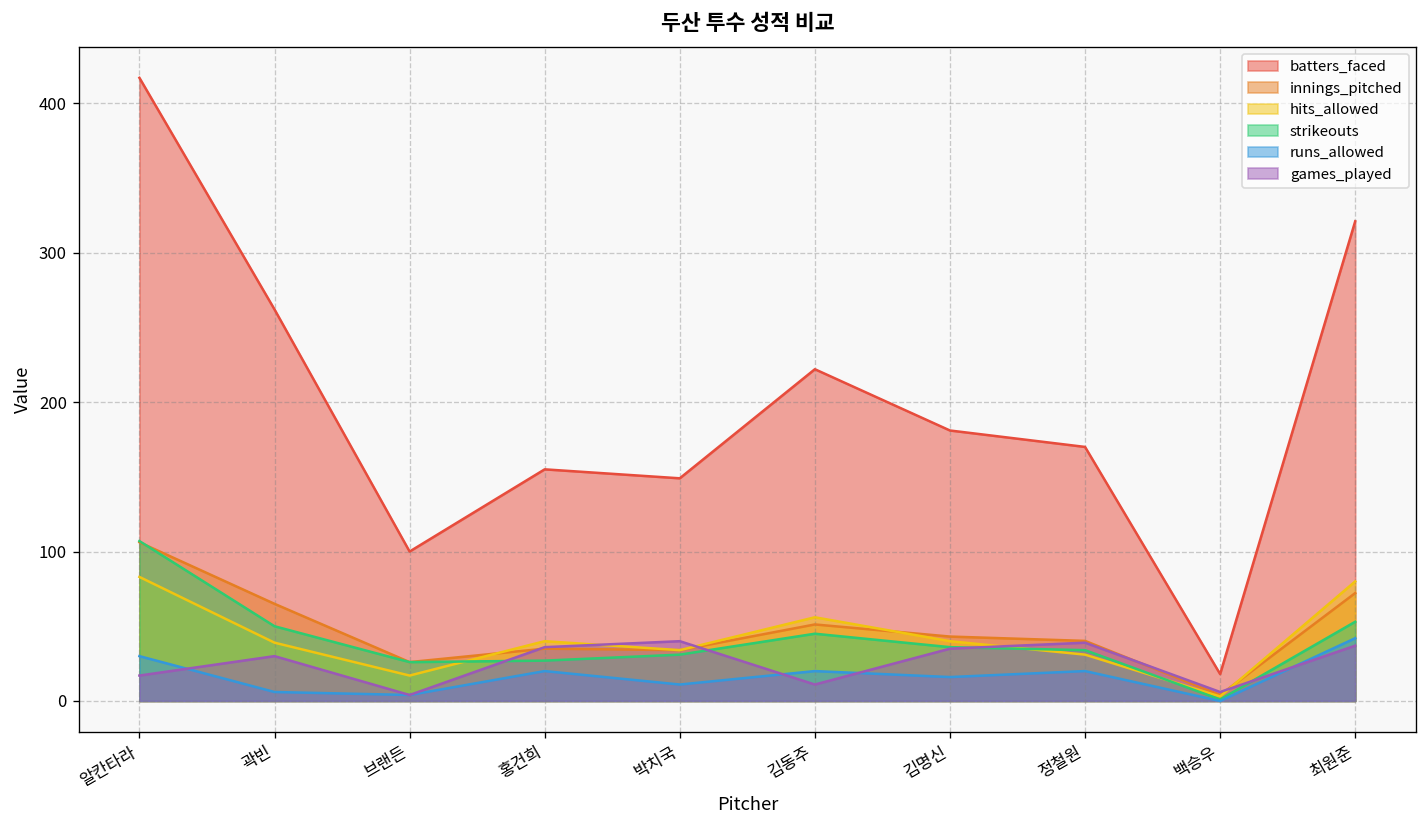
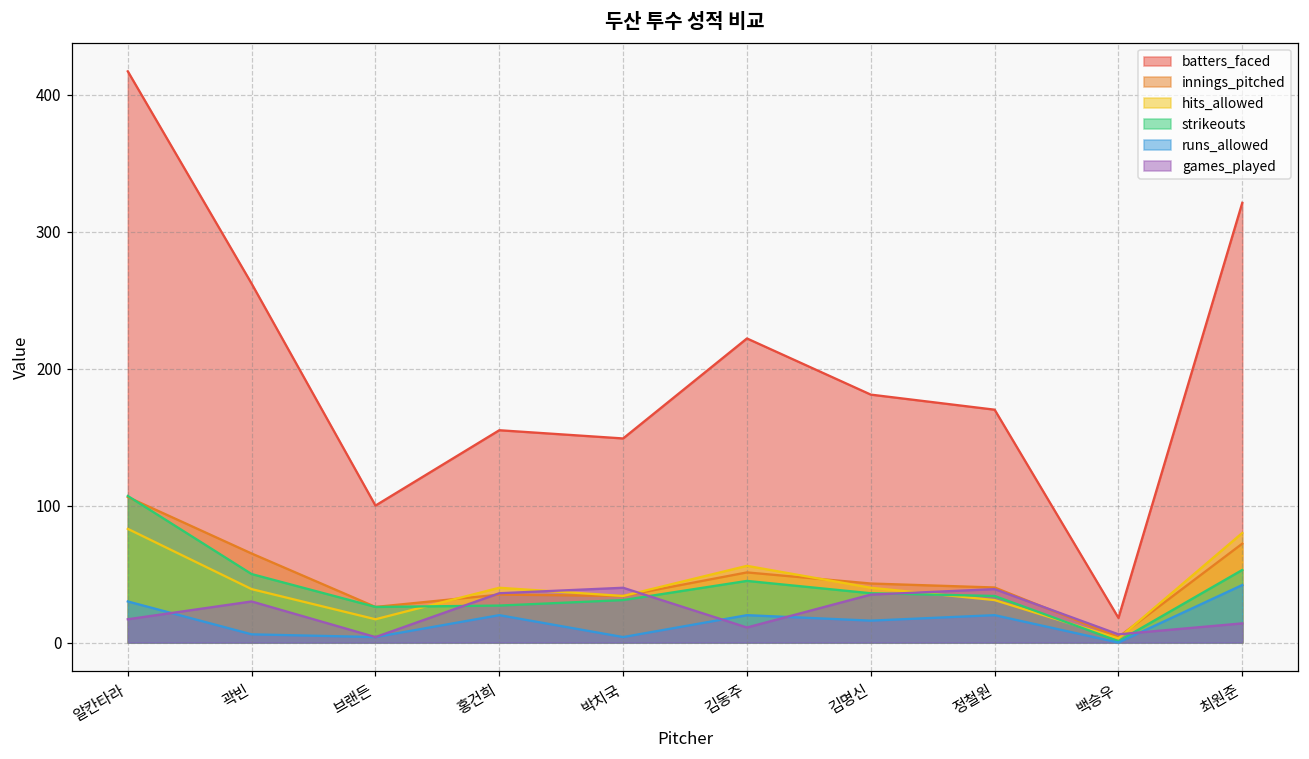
  {
    "strikeouts": {
      "곽빈": 50,
      "홍건희": 27,
      "박치국": 31,
      "김동주": 45,
      "정철원": 34,
      "최원준": 53
    },
    "runs_allowed": {
      "알칸타라": 30,
      "곽빈": 6,
      "홍건희": 20,
-     "박치국": 11,
+     "박치국": 4,
      "김동주": 20,
      "김명신": 16,
      "정철원": 20,
      "최원준": 42
    },
    "games_played": {
      "알칸타라": 17,
      "곽빈": 30,
      "박치국": 40,
      "김동주": 11,
-     "최원준": 37
+     "최원준": 14
    }
  }
